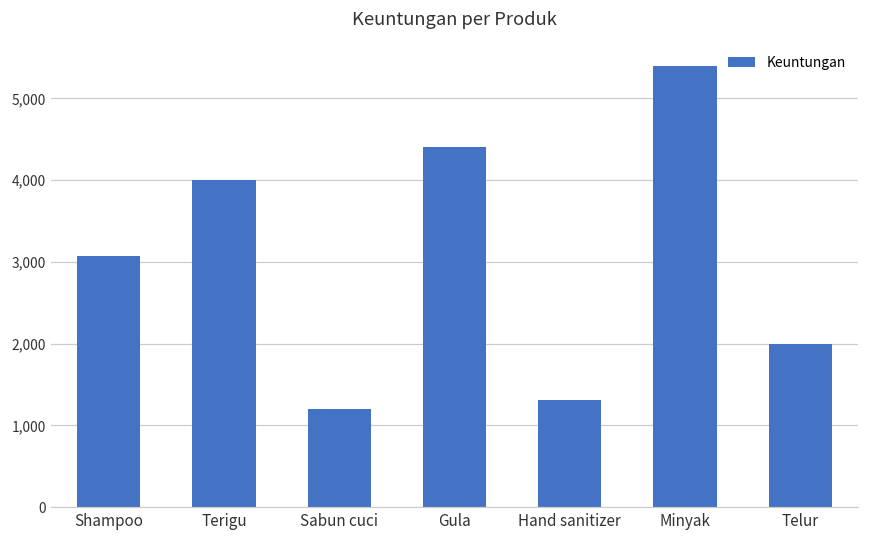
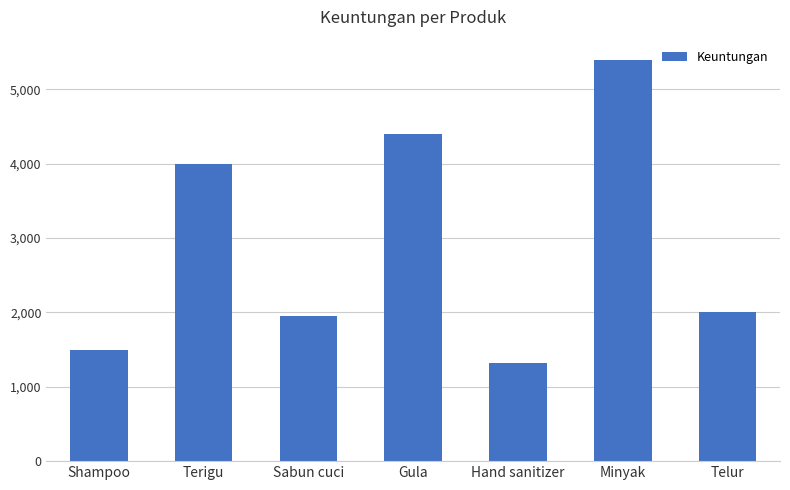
  {
-   "Shampoo": "3,100",
+   "Shampoo": "1,500",
    "Terigu": "4,000",
-   "Sabun cuci": "1,200",
+   "Sabun cuci": "1,900",
    "Gula": "4,400",
    "Hand sanitizer": "1,300",
    "Minyak": "5,400",
    "Telur": "2,000"
  }
